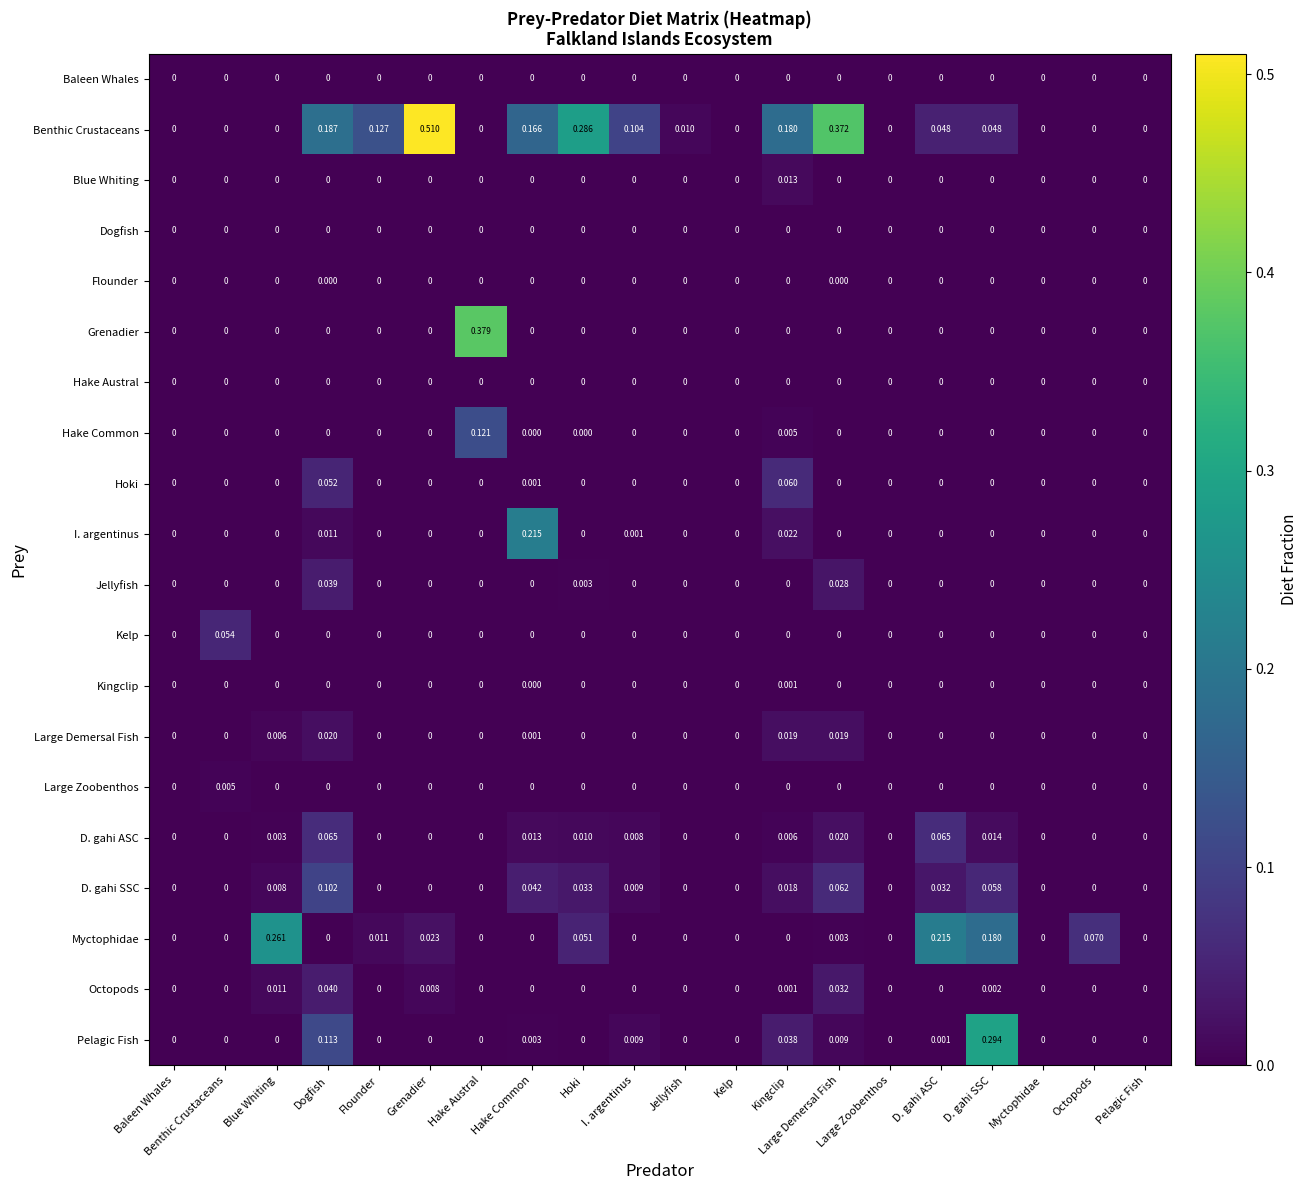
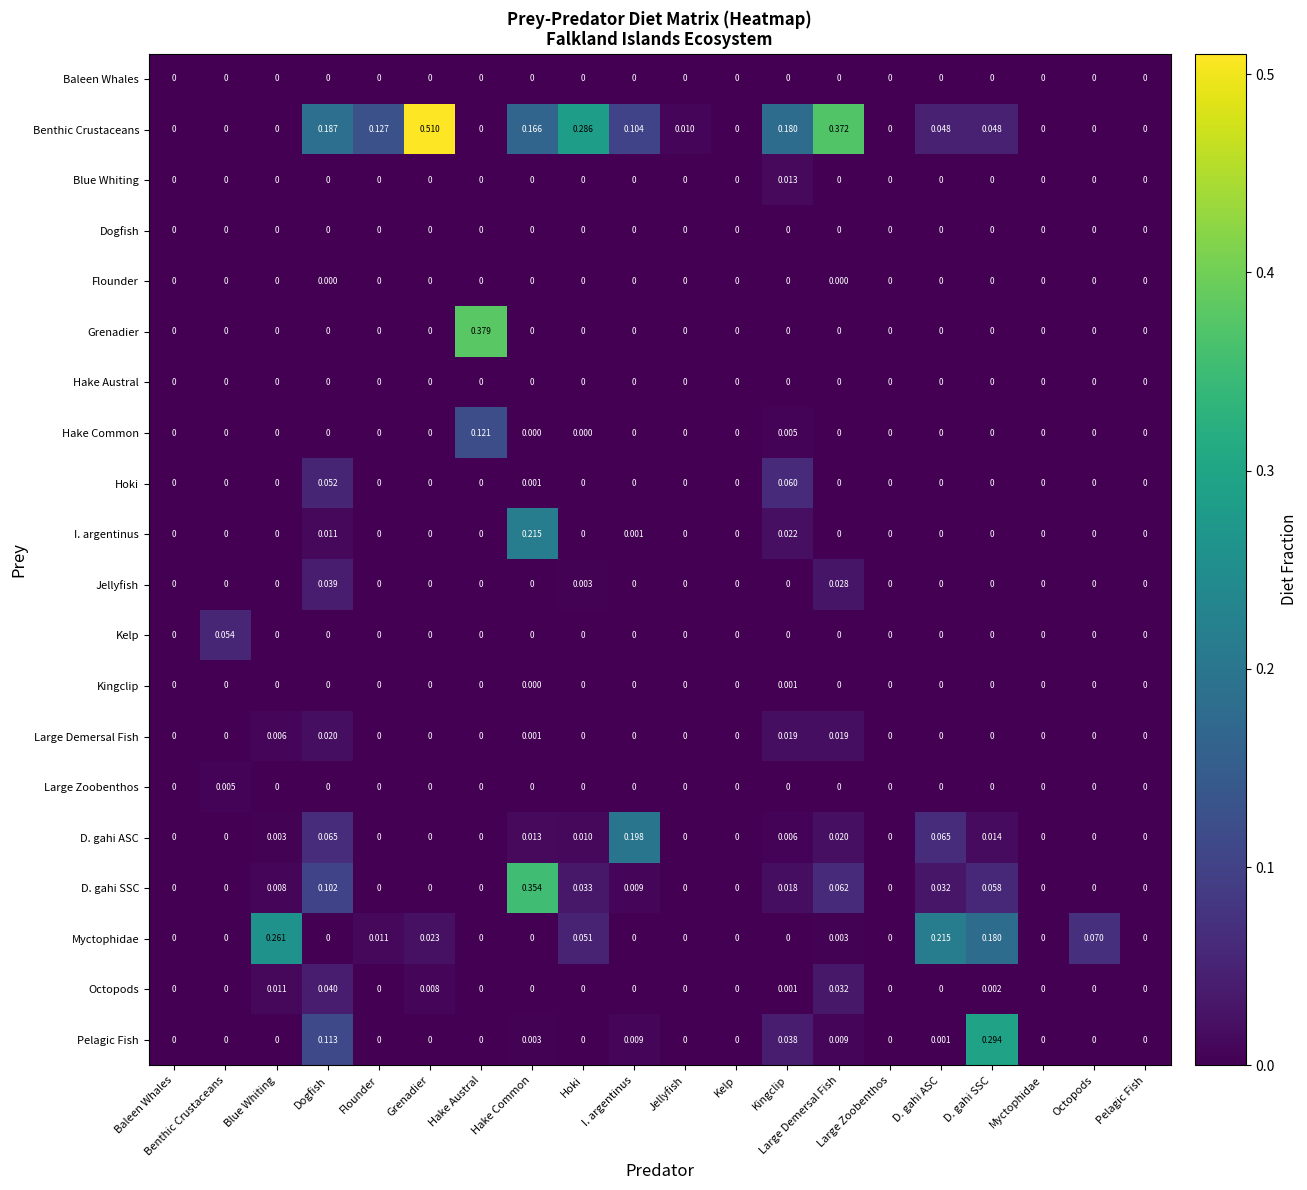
  {
    "D. gahi ASC": {
      "Baleen Whales": 0,
      "Benthic Crustaceans": 0,
      "Blue Whiting": 0.003,
      "Dogfish": 0.065,
      "Flounder": 0,
      "Grenadier": 0,
      "Hake Austral": 0,
      "Hake Common": 0.013,
      "Hoki": 0.010,
-     "I. argentinus": 0.008,
+     "I. argentinus": 0.198,
      "Jellyfish": 0,
      "Kelp": 0,
      "Kingclip": 0.006,
      "Large Demersal Fish": 0.020,
      "Large Zoobenthos": 0,
      "D. gahi ASC": 0.065,
      "D. gahi SSC": 0.014,
      "Myctophidae": 0,
      "Octopods": 0,
      "Pelagic Fish": 0
    },
    "D. gahi SSC": {
      "Baleen Whales": 0,
      "Benthic Crustaceans": 0,
      "Blue Whiting": 0.008,
      "Dogfish": 0.102,
      "Flounder": 0,
      "Grenadier": 0,
      "Hake Austral": 0,
-     "Hake Common": 0.042,
+     "Hake Common": 0.354,
      "Hoki": 0.033,
      "I. argentinus": 0.009,
      "Jellyfish": 0,
      "Kelp": 0,
      "Kingclip": 0.018,
      "Large Demersal Fish": 0.062,
      "Large Zoobenthos": 0,
      "D. gahi ASC": 0.032,
      "D. gahi SSC": 0.058,
      "Myctophidae": 0,
      "Octopods": 0,
      "Pelagic Fish": 0
    }
  }
